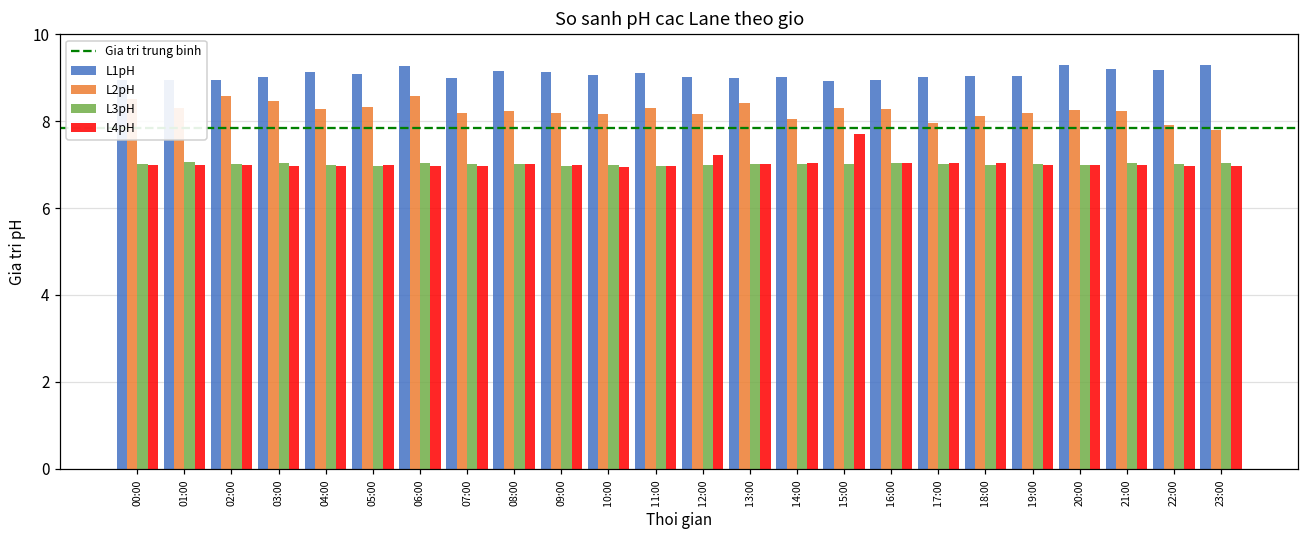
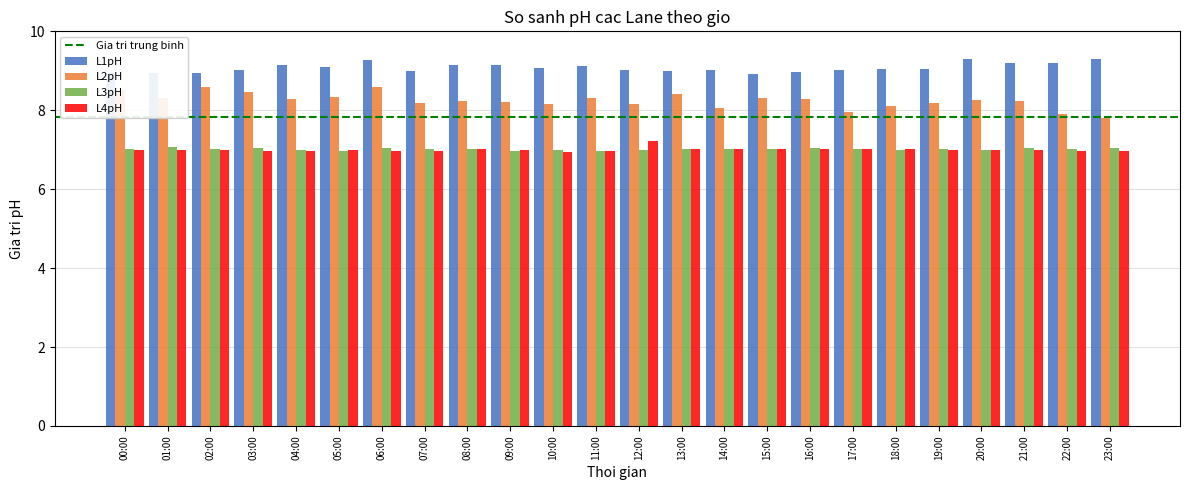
  {
    "L1pH": {
      "02:00": 8.9,
      "03:00": 9.0,
      "04:00": 9.1,
      "05:00": 9.1,
      "06:00": 9.3,
      "07:00": 9.0,
      "08:00": 9.2,
      "09:00": 9.1,
      "10:00": 9.1,
      "11:00": 9.1,
      "12:00": 9.0,
      "13:00": 9.0,
      "14:00": 9.0,
      "15:00": 8.9,
      "16:00": 9.0,
      "17:00": 9.0,
      "18:00": 9.0,
      "19:00": 9.0,
      "20:00": 9.3,
      "21:00": 9.2,
      "22:00": 9.2,
      "23:00": 9.3
    },
    "L2pH": {
      "02:00": 8.6,
      "03:00": 8.5,
      "04:00": 8.3,
      "05:00": 8.3,
      "06:00": 8.6,
      "07:00": 8.2,
      "08:00": 8.2,
      "09:00": 8.2,
      "10:00": 8.2,
      "11:00": 8.3,
      "12:00": 8.2,
      "13:00": 8.4,
      "14:00": 8.1,
      "15:00": 8.3,
      "16:00": 8.3,
      "17:00": 8.0,
      "18:00": 8.1,
      "19:00": 8.2,
      "20:00": 8.3,
      "21:00": 8.2,
      "22:00": 7.9,
      "23:00": 7.8
    },
    "L3pH": {
      "00:00": 7.0,
      "01:00": 7.1,
      "02:00": 7.0,
      "03:00": 7.0,
      "04:00": 7.0,
      "05:00": 7.0,
      "06:00": 7.0,
      "07:00": 7.0,
      "08:00": 7.0,
      "09:00": 7.0,
      "10:00": 7.0,
      "11:00": 7.0,
      "12:00": 7.0,
      "13:00": 7.0,
      "14:00": 7.0,
      "15:00": 7.0,
      "16:00": 7.0,
      "17:00": 7.0,
      "18:00": 7.0,
      "19:00": 7.0,
      "20:00": 7.0,
      "21:00": 7.0,
      "22:00": 7.0,
      "23:00": 7.0
    },
    "L4pH": {
      "00:00": 7.0,
      "01:00": 7.0,
      "02:00": 7.0,
      "03:00": 7.0,
      "04:00": 7.0,
      "05:00": 7.0,
      "06:00": 7.0,
      "07:00": 7.0,
      "08:00": 7.0,
      "09:00": 7.0,
      "10:00": 7.0,
      "11:00": 7.0,
      "12:00": 7.2,
      "13:00": 7.0,
      "14:00": 7.0,
-     "15:00": 7.7,
+     "15:00": 7.0,
      "16:00": 7.0,
      "17:00": 7.0,
      "18:00": 7.0,
      "19:00": 7.0,
      "20:00": 7.0,
      "21:00": 7.0,
      "22:00": 7.0,
      "23:00": 7.0
    }
  }
